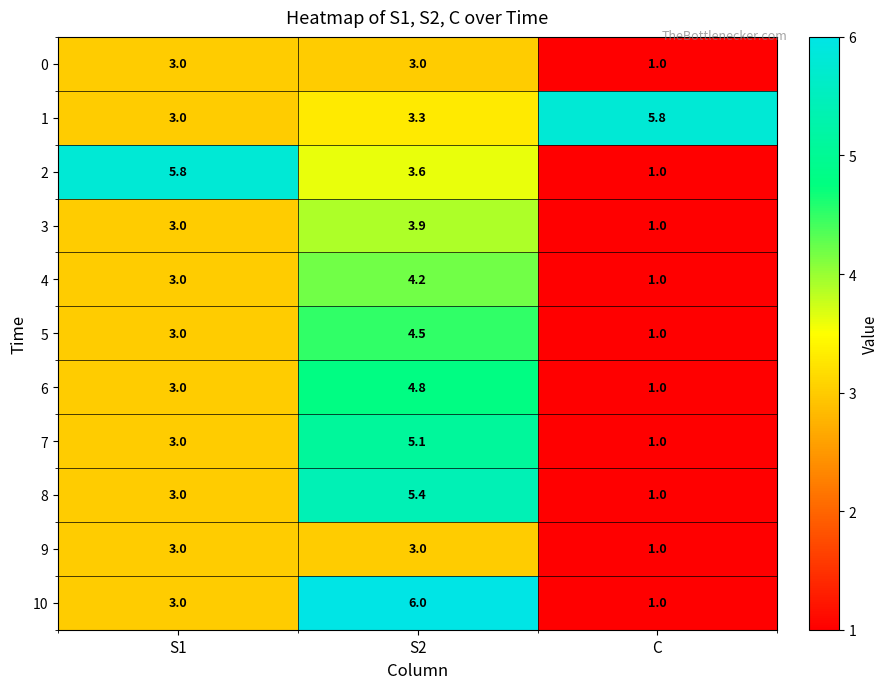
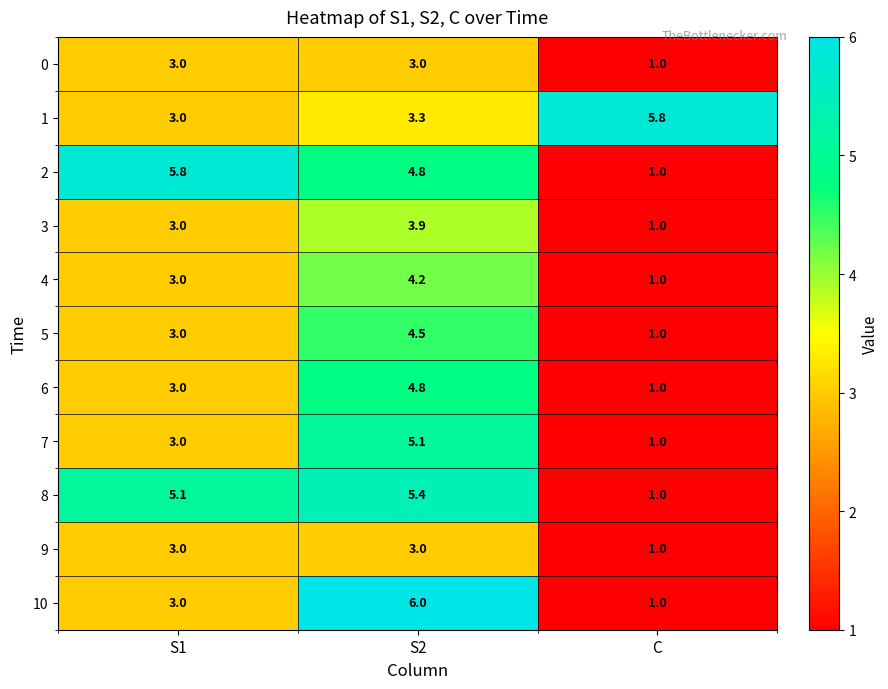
  {
    "0": {
      "S1": 3.0,
      "S2": 3.0,
      "C": 1.0
    },
    "1": {
      "S1": 3.0,
      "S2": 3.3,
      "C": 5.8
    },
    "2": {
      "S1": 5.8,
-     "S2": 3.6,
+     "S2": 4.8,
      "C": 1.0
    },
    "3": {
      "S1": 3.0,
      "S2": 3.9,
      "C": 1.0
    },
    "4": {
      "S1": 3.0,
      "S2": 4.2,
      "C": 1.0
    },
    "5": {
      "S1": 3.0,
      "S2": 4.5,
      "C": 1.0
    },
    "6": {
      "S1": 3.0,
      "S2": 4.8,
      "C": 1.0
    },
    "7": {
      "S1": 3.0,
      "S2": 5.1,
      "C": 1.0
    },
    "8": {
-     "S1": 3.0,
+     "S1": 5.1,
      "S2": 5.4,
      "C": 1.0
    },
    "9": {
      "S1": 3.0,
      "S2": 3.0,
      "C": 1.0
    },
    "10": {
      "S1": 3.0,
      "S2": 6.0,
      "C": 1.0
    }
  }
